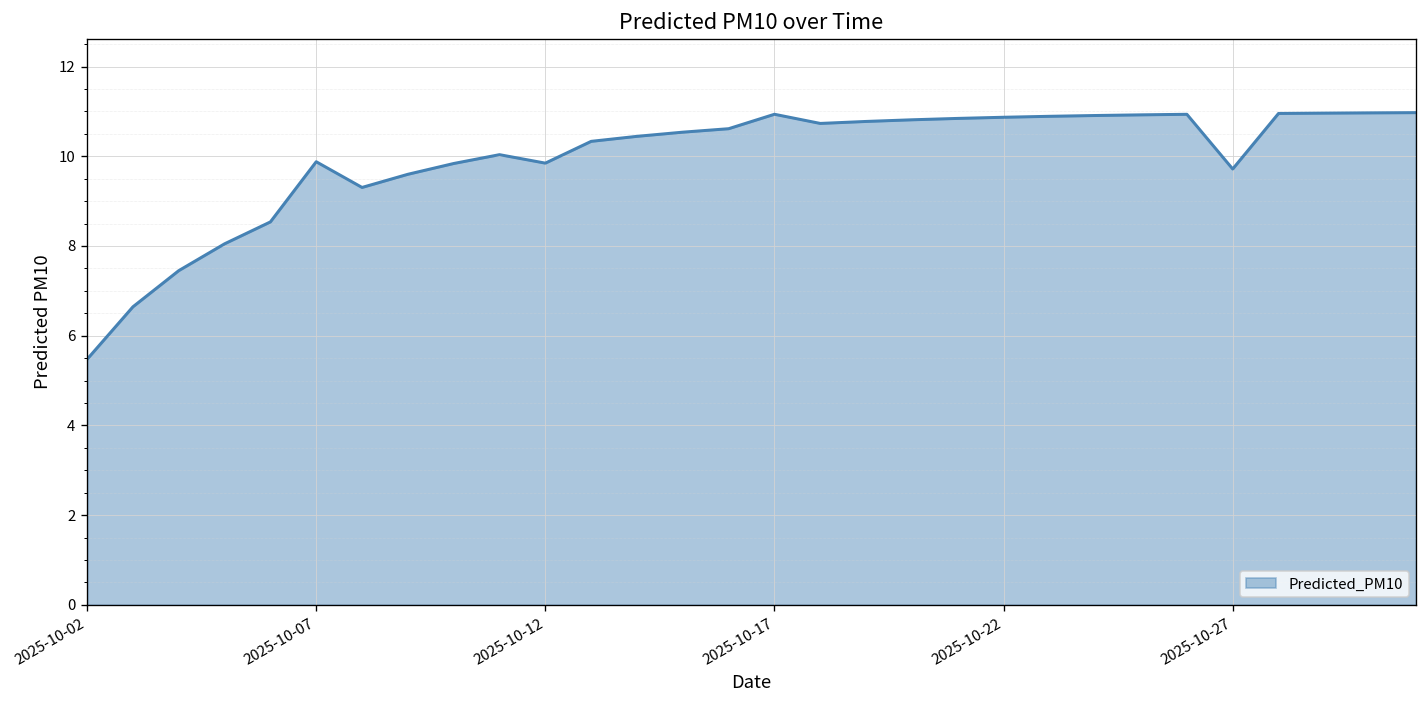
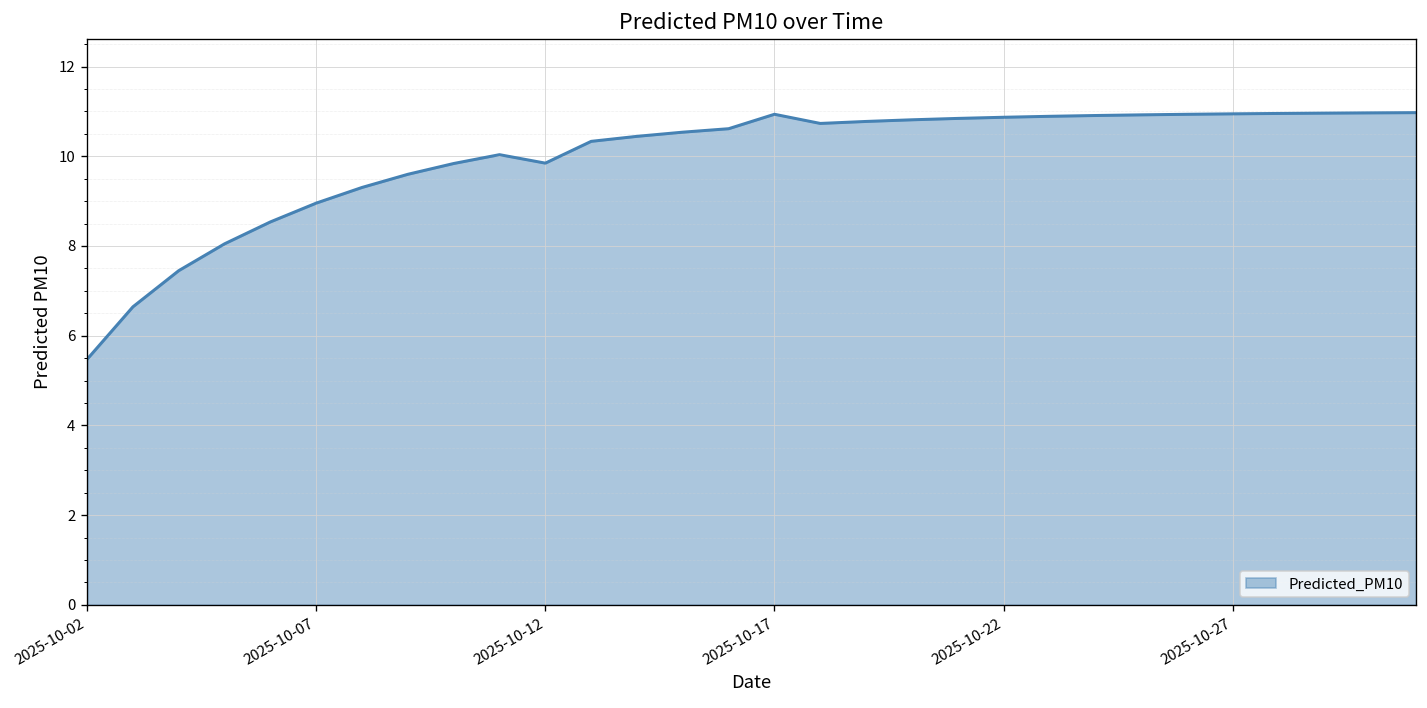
  {
    "2025-10-02": 5.5,
-   "2025-10-07": 9.9,
+   "2025-10-07": 9.0,
    "2025-10-12": 9.8,
    "2025-10-17": 10.9,
    "2025-10-22": 10.9,
-   "2025-10-27": 9.7
+   "2025-10-27": 10.9
  }
